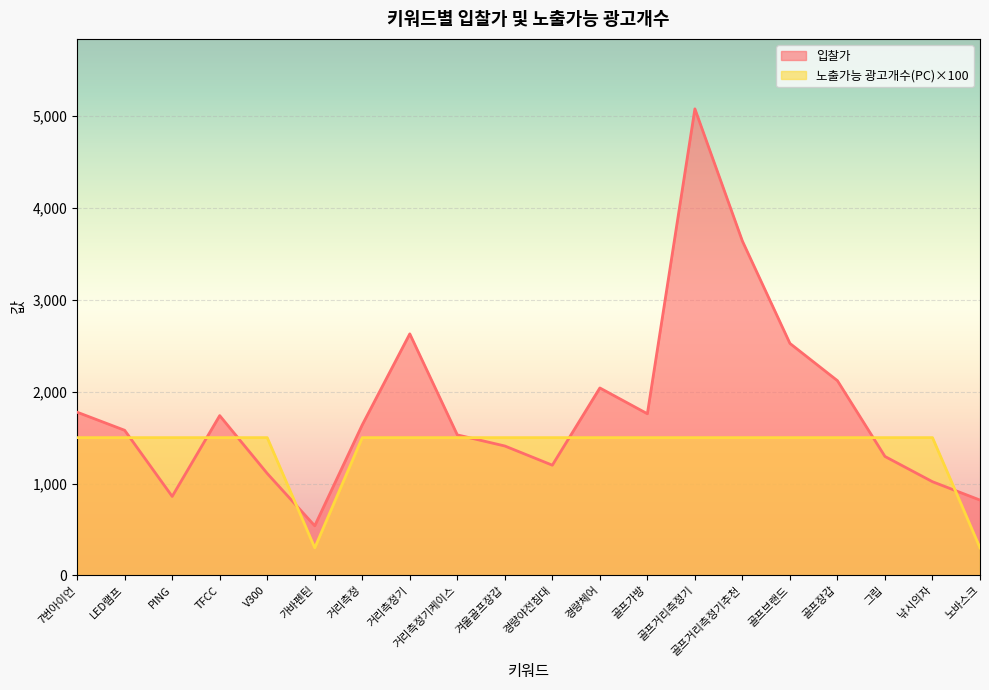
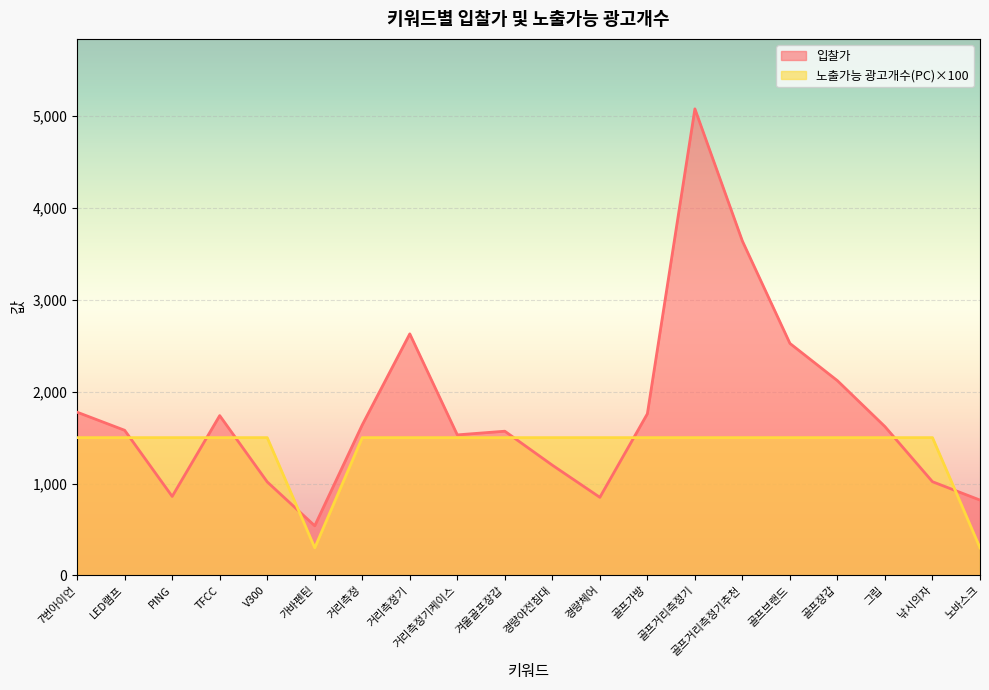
  {
    "입찰가": {
      "7번아이언": "1,800",
      "LED램프": "1,600",
      "PING": "900",
      "TFCC": "1,700",
-     "V300": "1,100",
+     "V300": "1,000",
      "가바펜틴": "500",
      "거리측정": "1,600",
      "거리측정기": "2,600",
      "거리측정기케이스": "1,500",
-     "겨울골프장갑": "1,400",
+     "겨울골프장갑": "1,600",
      "경량야전침대": "1,200",
-     "경량체어": "2,000",
+     "경량체어": "900",
      "골프가방": "1,800",
      "골프거리측정기": "5,100",
      "골프거리측정기추천": "3,600",
      "골프브랜드": "2,500",
      "골프장갑": "2,100",
-     "그립": "1,300",
+     "그립": "1,600",
      "낚시의자": "1,000",
      "노바스크": "800"
    },
    "노출가능 광고개수(PC)×100": {
      "7번아이언": "1,500",
      "LED램프": "1,500",
      "PING": "1,500",
      "TFCC": "1,500",
      "V300": "1,500",
      "가바펜틴": "300",
      "거리측정": "1,500",
      "거리측정기": "1,500",
      "거리측정기케이스": "1,500",
      "겨울골프장갑": "1,500",
      "경량야전침대": "1,500",
      "경량체어": "1,500",
      "골프가방": "1,500",
      "골프거리측정기": "1,500",
      "골프거리측정기추천": "1,500",
      "골프브랜드": "1,500",
      "골프장갑": "1,500",
      "그립": "1,500",
      "낚시의자": "1,500",
      "노바스크": "300"
    }
  }
